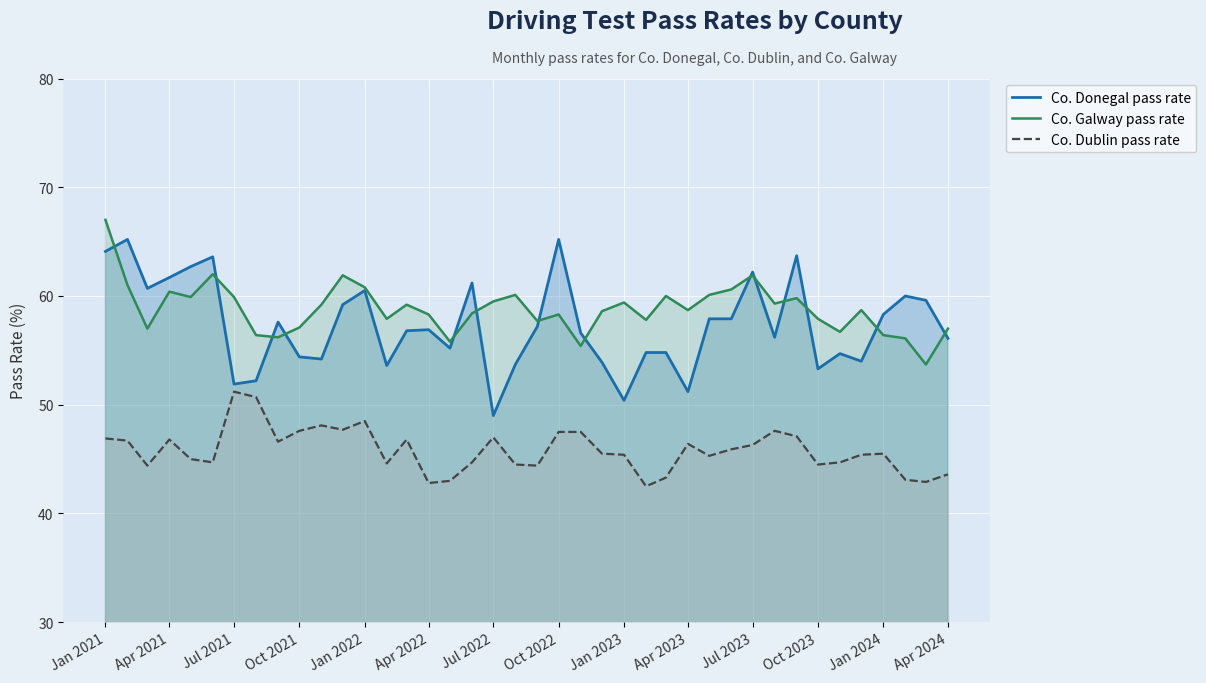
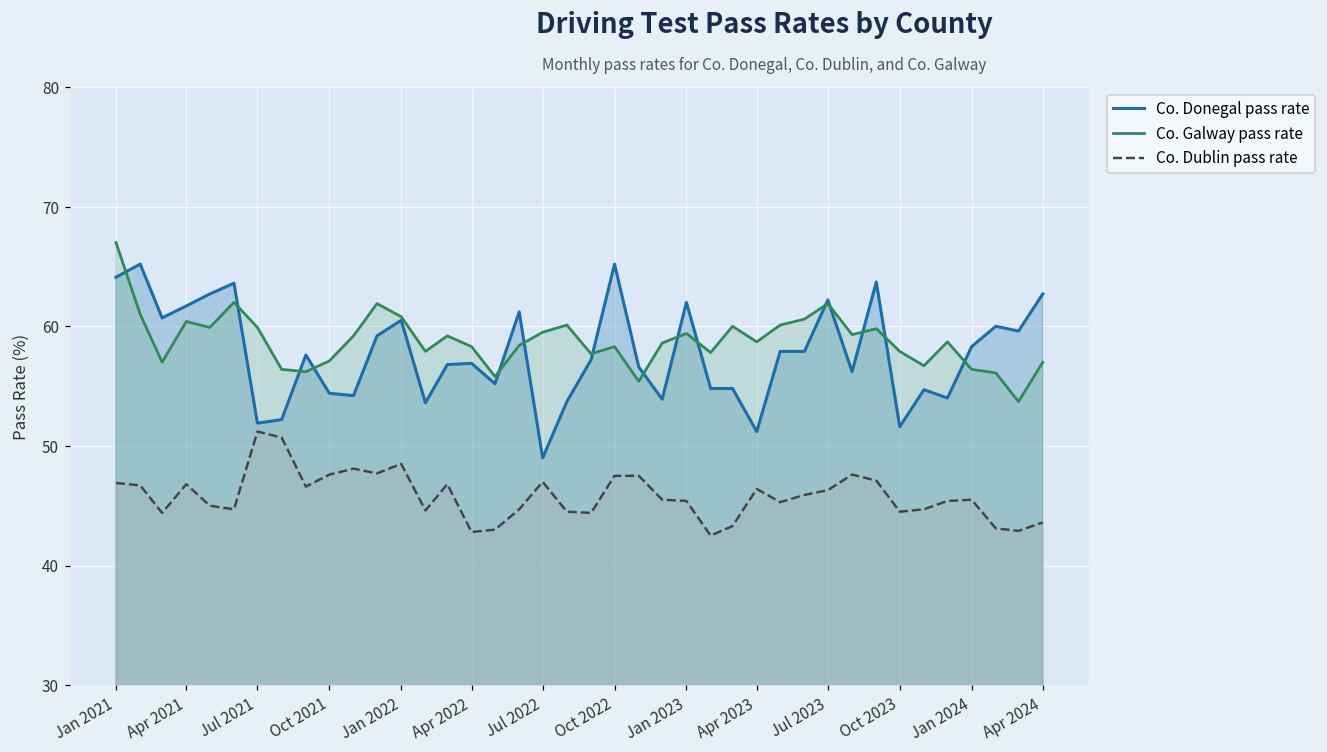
  {
    "Co. Donegal pass rate": {
      "Jan 2021": 64.1,
      "Apr 2021": 61.7,
      "Jul 2021": 51.9,
      "Oct 2021": 54.4,
      "Jan 2022": 60.5,
      "Apr 2022": 56.9,
      "Jul 2022": 49.0,
      "Oct 2022": 65.2,
-     "Jan 2023": 50.4,
+     "Jan 2023": 62.0,
      "Apr 2023": 51.2,
      "Jul 2023": 62.2,
-     "Oct 2023": 53.3,
+     "Oct 2023": 51.6,
      "Jan 2024": 58.3,
-     "Apr 2024": 56.1
+     "Apr 2024": 62.7
    },
    "Co. Galway pass rate": {
      "Jan 2021": 67.0,
      "Apr 2021": 60.4,
      "Jul 2021": 59.9,
      "Oct 2021": 57.1,
      "Jan 2022": 60.8,
      "Apr 2022": 58.3,
      "Jul 2022": 59.5,
      "Oct 2022": 58.3,
      "Jan 2023": 59.4,
      "Apr 2023": 58.7,
      "Jul 2023": 61.9,
      "Oct 2023": 57.9,
      "Jan 2024": 56.4,
      "Apr 2024": 57.0
    },
    "Co. Dublin pass rate": {
      "Jan 2021": 46.9,
      "Apr 2021": 46.8,
      "Jul 2021": 51.2,
      "Oct 2021": 47.6,
      "Jan 2022": 48.5,
      "Apr 2022": 42.8,
      "Jul 2022": 47.0,
      "Oct 2022": 47.5,
      "Jan 2023": 45.4,
      "Apr 2023": 46.4,
      "Jul 2023": 46.3,
      "Oct 2023": 44.5,
      "Jan 2024": 45.5,
      "Apr 2024": 43.6
    }
  }
